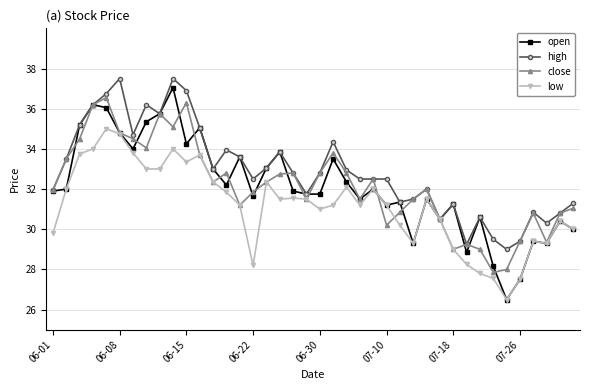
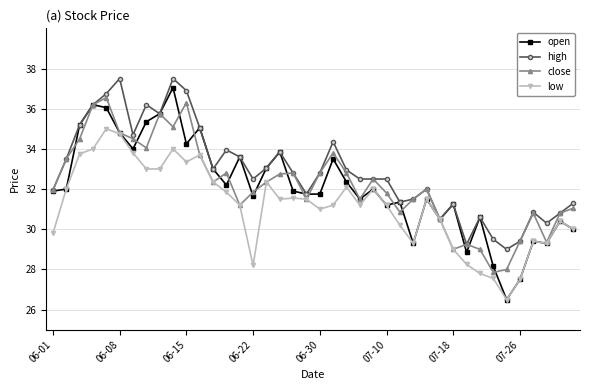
  {
    "open": {
      "06-15": 34.3,
      "06-22": 31.7,
      "06-30": 31.8
    },
    "high": {
      "06-08": 37.5,
      "06-15": 36.9,
      "06-22": 32.5,
      "07-10": 32.5
    },
    "close": {
      "06-15": 36.3,
      "06-22": 31.9,
-     "07-10": 30.2
+     "07-10": 31.8
    },
    "low": {
      "06-01": 29.8,
      "06-15": 33.4,
      "06-22": 28.2,
      "06-30": 31.0
    }
  }
